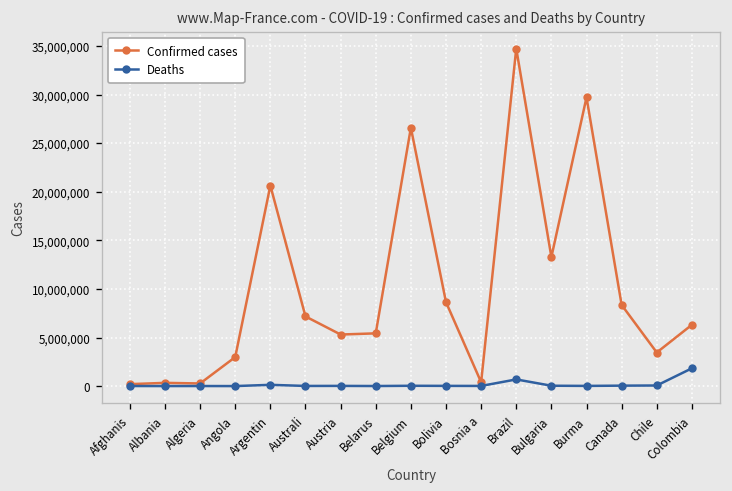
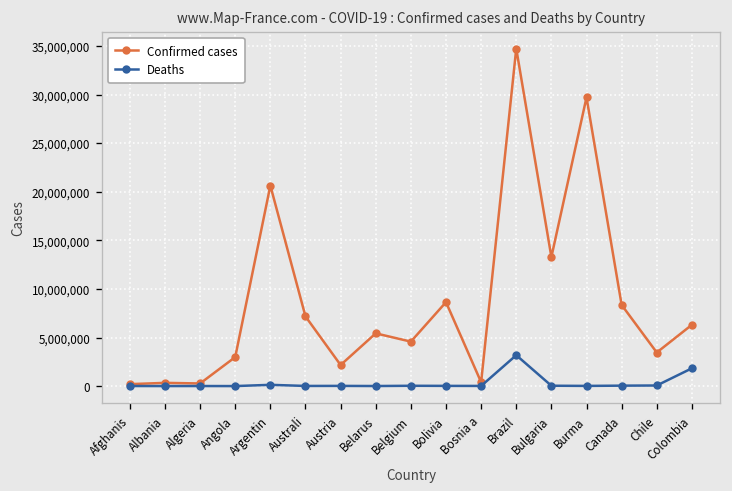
  {
    "Confirmed cases": {
      "Albania": "0",
      "Angola": "3,000,000",
      "Argentin": "21,000,000",
      "Australi": "7,000,000",
-     "Austria": "5,000,000",
+     "Austria": "2,000,000",
      "Belarus": "5,000,000",
-     "Belgium": "27,000,000",
+     "Belgium": "5,000,000",
      "Bolivia": "9,000,000",
      "Bosnia a": "0",
      "Brazil": "35,000,000",
      "Bulgaria": "13,000,000",
      "Burma": "30,000,000",
      "Canada": "8,000,000",
      "Chile": "3,000,000",
      "Colombia": "6,000,000"
    },
    "Deaths": {
      "Albania": "0",
      "Angola": "0",
      "Argentin": "0",
      "Australi": "0",
      "Austria": "0",
      "Belarus": "0",
      "Belgium": "0",
      "Bolivia": "0",
      "Bosnia a": "0",
-     "Brazil": "1,000,000",
+     "Brazil": "3,000,000",
      "Bulgaria": "0",
      "Burma": "0",
      "Canada": "0",
      "Chile": "0",
      "Colombia": "2,000,000"
    }
  }
